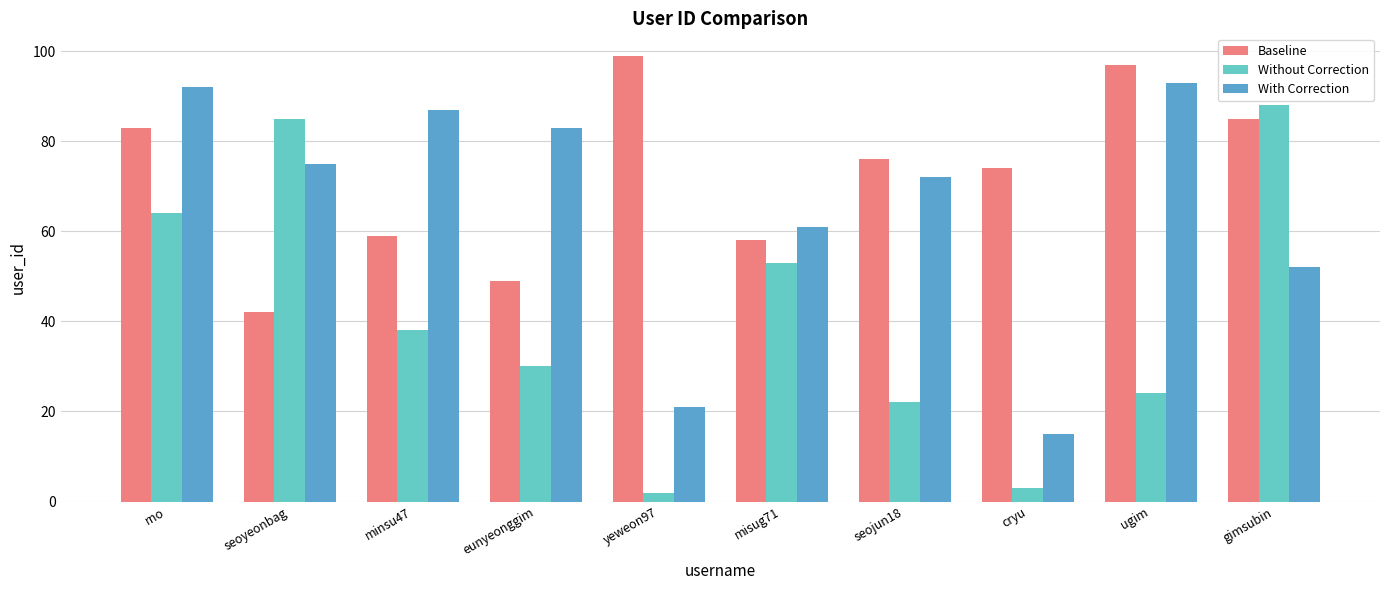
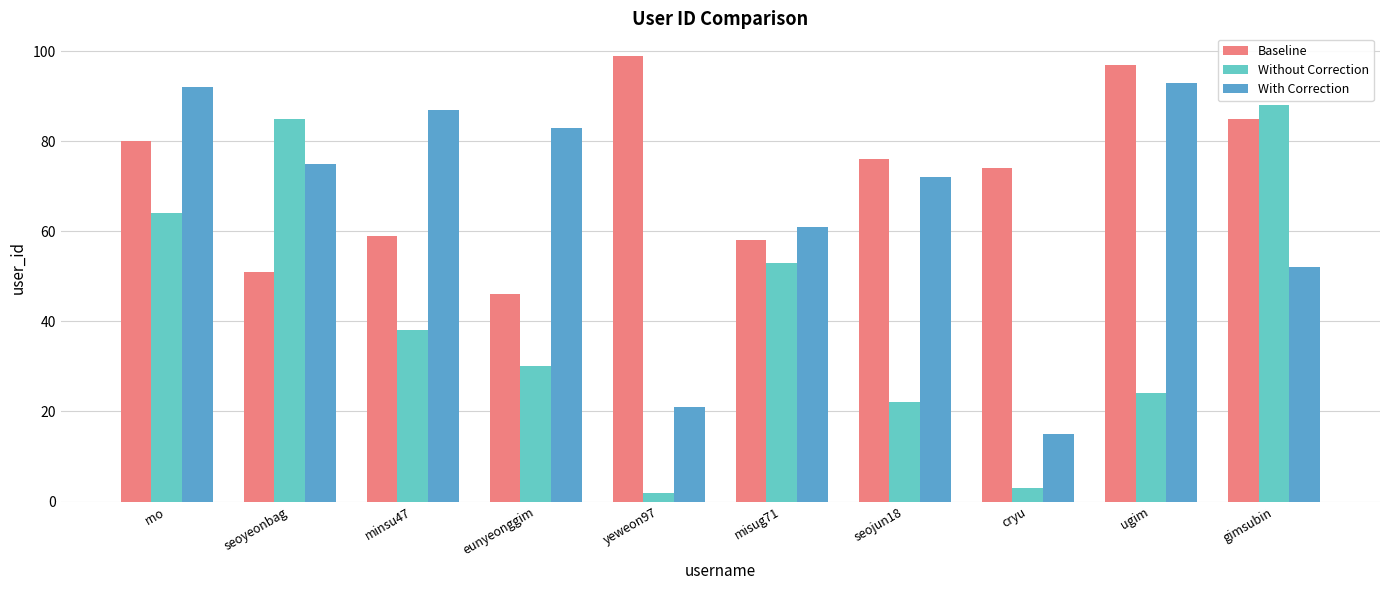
  {
    "Baseline": {
-     "rno": 83,
-     "seoyeonbag": 42,
+     "rno": 80,
+     "seoyeonbag": 51,
      "minsu47": 59,
-     "eunyeonggim": 49,
+     "eunyeonggim": 46,
      "yeweon97": 99,
      "misug71": 58,
      "seojun18": 76,
      "cryu": 74,
      "ugim": 97,
      "gimsubin": 85
    }
  }
